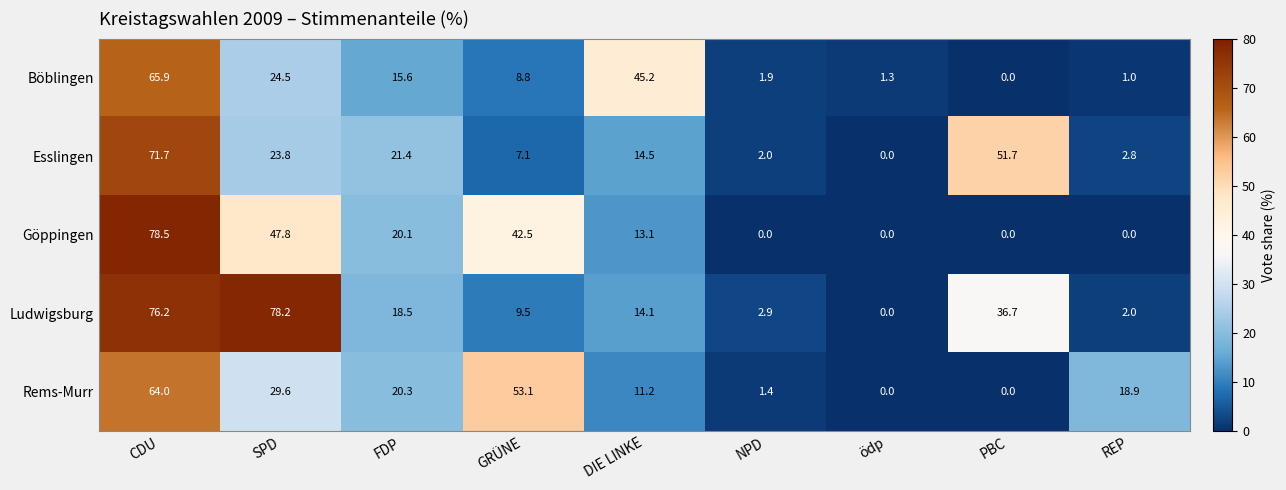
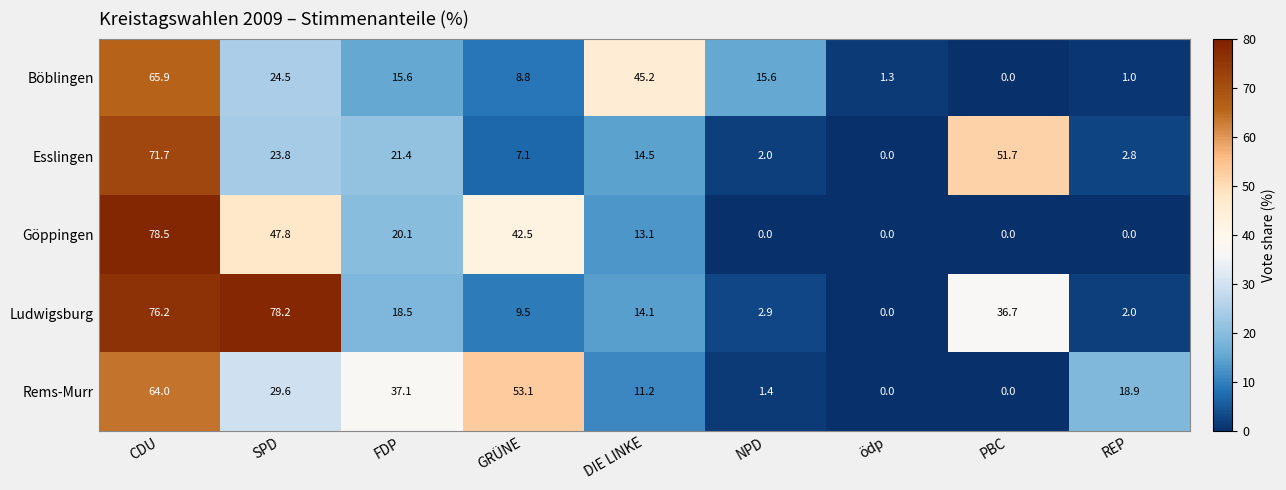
  {
    "Böblingen": {
      "CDU": 65.9,
      "SPD": 24.5,
      "FDP": 15.6,
      "GRÜNE": 8.8,
      "DIE LINKE": 45.2,
-     "NPD": 1.9,
+     "NPD": 15.6,
      "ödp": 1.3,
      "PBC": 0.0,
      "REP": 1.0
    },
    "Esslingen": {
      "CDU": 71.7,
      "SPD": 23.8,
      "FDP": 21.4,
      "GRÜNE": 7.1,
      "DIE LINKE": 14.5,
      "NPD": 2.0,
      "ödp": 0.0,
      "PBC": 51.7,
      "REP": 2.8
    },
    "Göppingen": {
      "CDU": 78.5,
      "SPD": 47.8,
      "FDP": 20.1,
      "GRÜNE": 42.5,
      "DIE LINKE": 13.1,
      "NPD": 0.0,
      "ödp": 0.0,
      "PBC": 0.0,
      "REP": 0.0
    },
    "Ludwigsburg": {
      "CDU": 76.2,
      "SPD": 78.2,
      "FDP": 18.5,
      "GRÜNE": 9.5,
      "DIE LINKE": 14.1,
      "NPD": 2.9,
      "ödp": 0.0,
      "PBC": 36.7,
      "REP": 2.0
    },
    "Rems-Murr": {
      "CDU": 64.0,
      "SPD": 29.6,
-     "FDP": 20.3,
+     "FDP": 37.1,
      "GRÜNE": 53.1,
      "DIE LINKE": 11.2,
      "NPD": 1.4,
      "ödp": 0.0,
      "PBC": 0.0,
      "REP": 18.9
    }
  }
